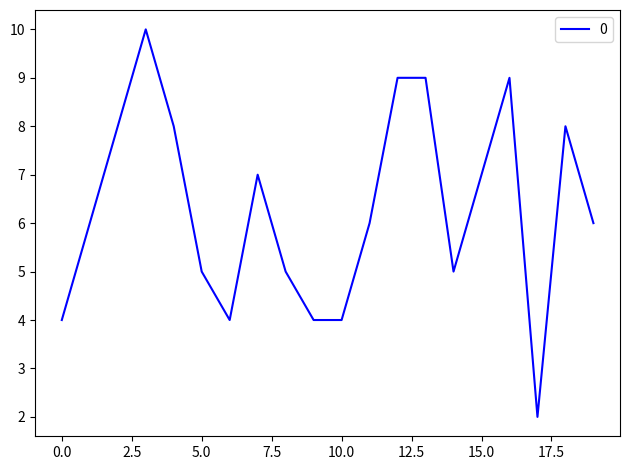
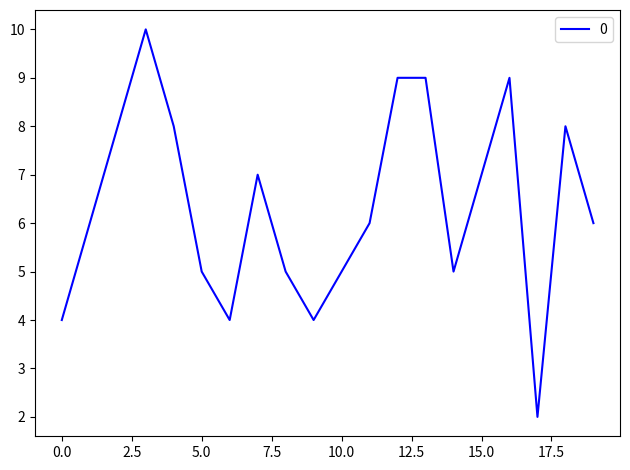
  {
    "0.0": 4,
    "5.0": 5,
-   "10.0": 4,
+   "10.0": 5,
    "15.0": 7
  }
